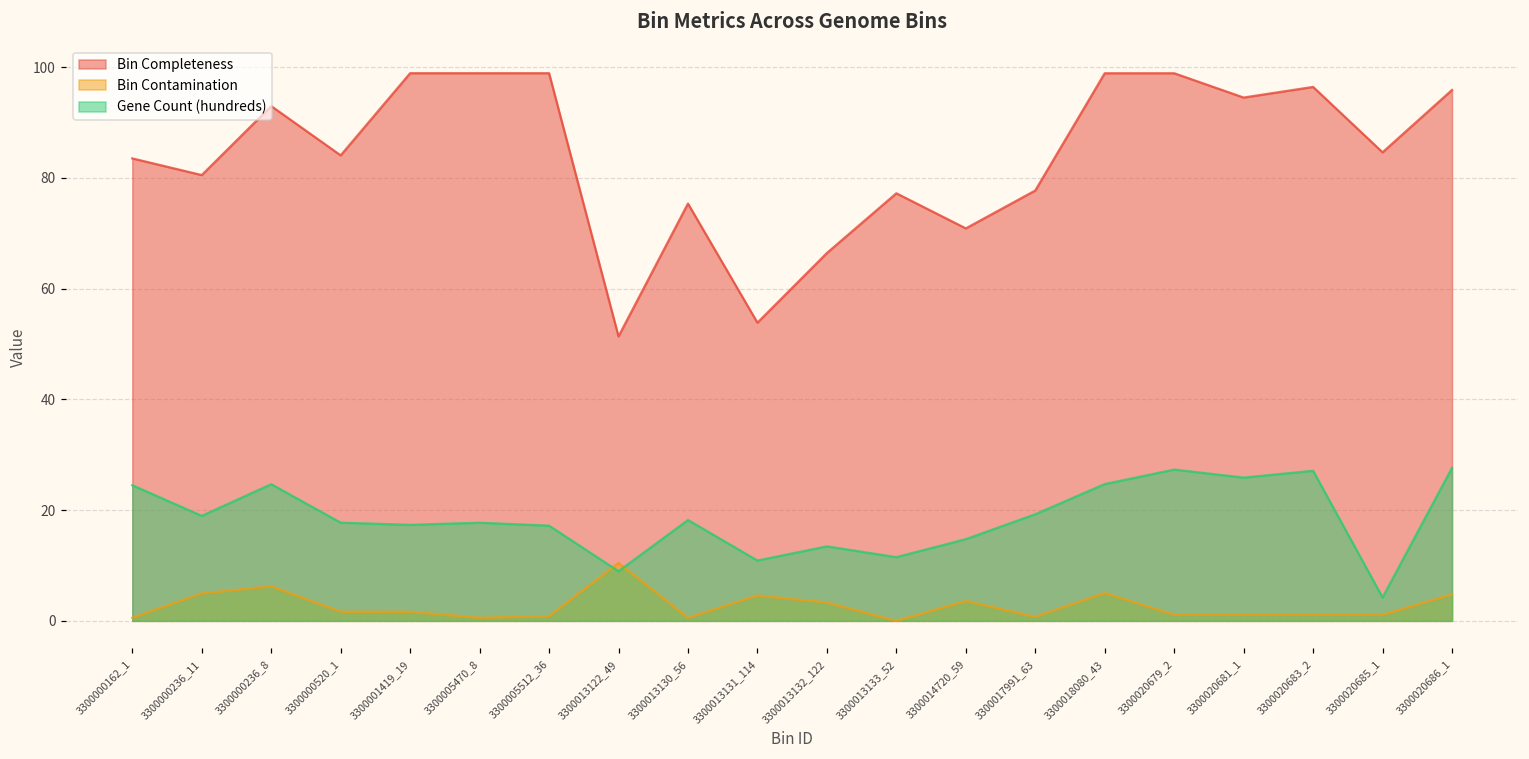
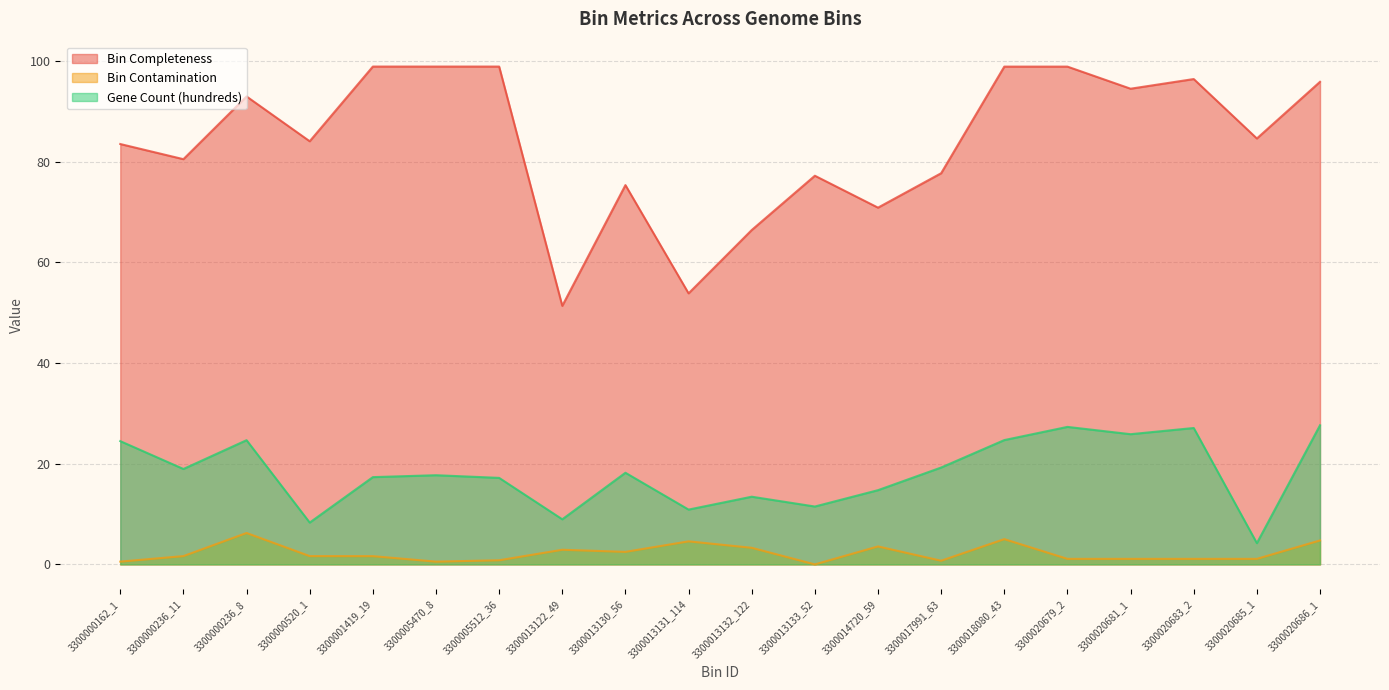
  {
    "Bin Completeness": {
      "3300000162_1": 84,
      "3300000236_11": 81,
      "3300000520_1": 84,
      "3300001419_19": 99,
      "3300005470_8": 99,
      "3300005512_36": 99,
      "3300013122_49": 51,
      "3300013130_56": 75,
      "3300013131_114": 54,
      "3300013132_122": 66,
      "3300013133_52": 77,
      "3300014720_59": 71,
      "3300017991_63": 78,
      "3300018080_43": 99,
      "3300020679_2": 99,
      "3300020681_1": 95,
      "3300020683_2": 96,
      "3300020685_1": 85,
      "3300020686_1": 96
    },
    "Bin Contamination": {
      "3300000162_1": 1,
-     "3300000236_11": 5,
+     "3300000236_11": 2,
      "3300000236_8": 6,
      "3300000520_1": 2,
      "3300001419_19": 2,
      "3300005470_8": 1,
      "3300005512_36": 1,
-     "3300013122_49": 10,
-     "3300013130_56": 1,
+     "3300013122_49": 3,
+     "3300013130_56": 2,
      "3300013131_114": 5,
      "3300013132_122": 3,
      "3300013133_52": 0,
      "3300014720_59": 4,
      "3300017991_63": 1,
      "3300018080_43": 5,
      "3300020679_2": 1,
      "3300020681_1": 1,
      "3300020683_2": 1,
      "3300020685_1": 1,
      "3300020686_1": 5
    },
    "Gene Count (hundreds)": {
      "3300000162_1": 24,
      "3300000236_11": 19,
      "3300000236_8": 25,
-     "3300000520_1": 18,
+     "3300000520_1": 8,
      "3300001419_19": 17,
      "3300005470_8": 18,
      "3300005512_36": 17,
      "3300013122_49": 9,
      "3300013130_56": 18,
      "3300013131_114": 11,
      "3300013132_122": 13,
      "3300013133_52": 12,
      "3300014720_59": 15,
      "3300017991_63": 19,
      "3300018080_43": 25,
      "3300020679_2": 27,
      "3300020681_1": 26,
      "3300020683_2": 27,
      "3300020685_1": 4,
      "3300020686_1": 28
    }
  }
